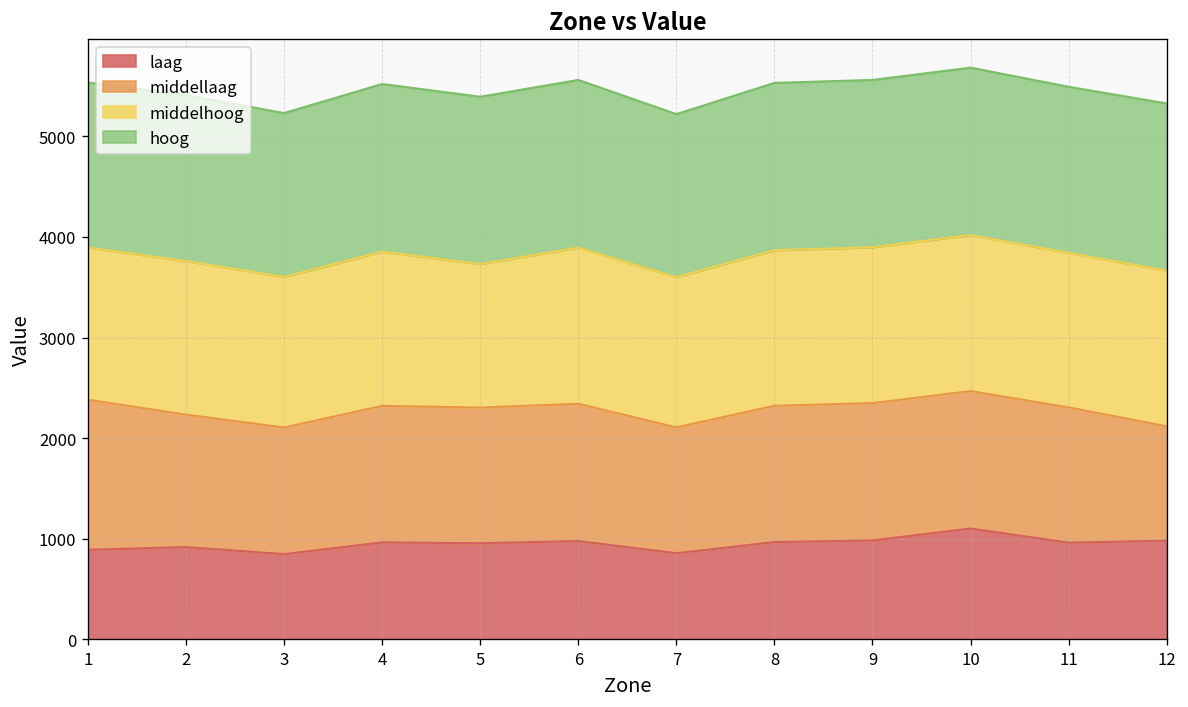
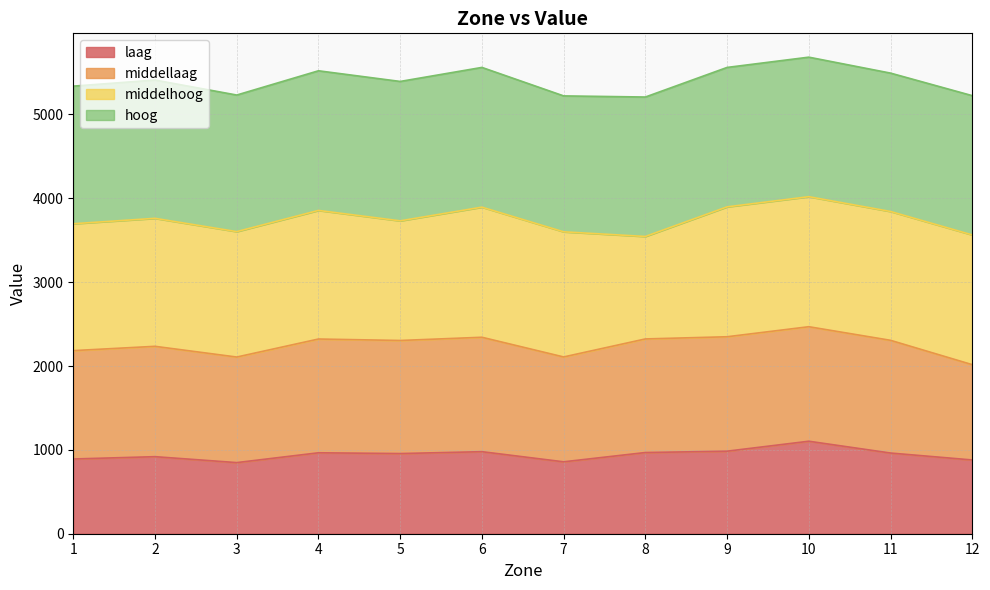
  {
    "laag": {
      "1": 900,
      "2": 900,
      "3": 800,
      "4": 1000,
      "5": 1000,
      "6": 1000,
      "7": 900,
      "8": 1000,
      "9": 1000,
      "10": 1100,
      "11": 1000,
-     "12": 1000
+     "12": 900
    },
    "middellaag": {
-     "1": 1500,
+     "1": 1300,
      "2": 1300,
      "3": 1300,
      "4": 1400,
      "5": 1300,
      "6": 1400,
      "7": 1300,
      "8": 1400,
      "9": 1400,
      "10": 1400,
      "11": 1300,
      "12": 1100
    },
    "middelhoog": {
      "1": 1500,
      "2": 1500,
      "3": 1500,
      "4": 1500,
      "5": 1400,
      "6": 1600,
      "7": 1500,
-     "8": 1500,
+     "8": 1200,
      "9": 1500,
      "10": 1600,
      "11": 1500,
      "12": 1500
    },
    "hoog": {
      "1": 1600,
      "3": 1600,
      "4": 1700,
      "5": 1700,
      "6": 1700,
      "7": 1600,
      "8": 1700,
      "9": 1700,
      "10": 1700,
      "11": 1700,
      "12": 1700
    }
  }
